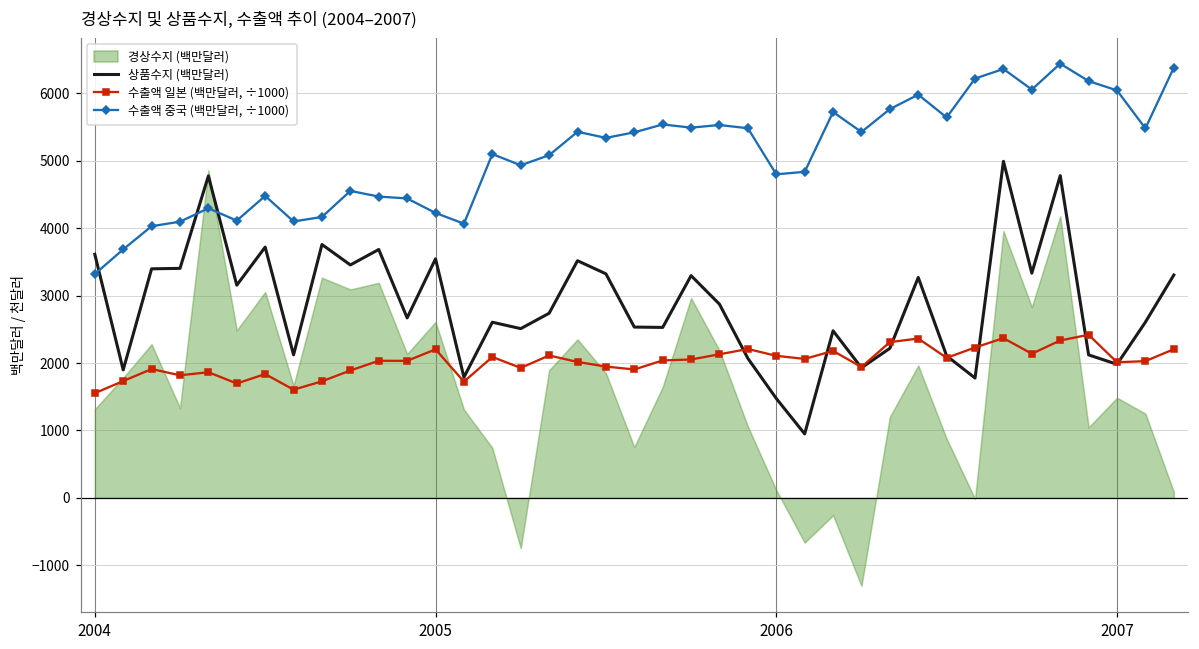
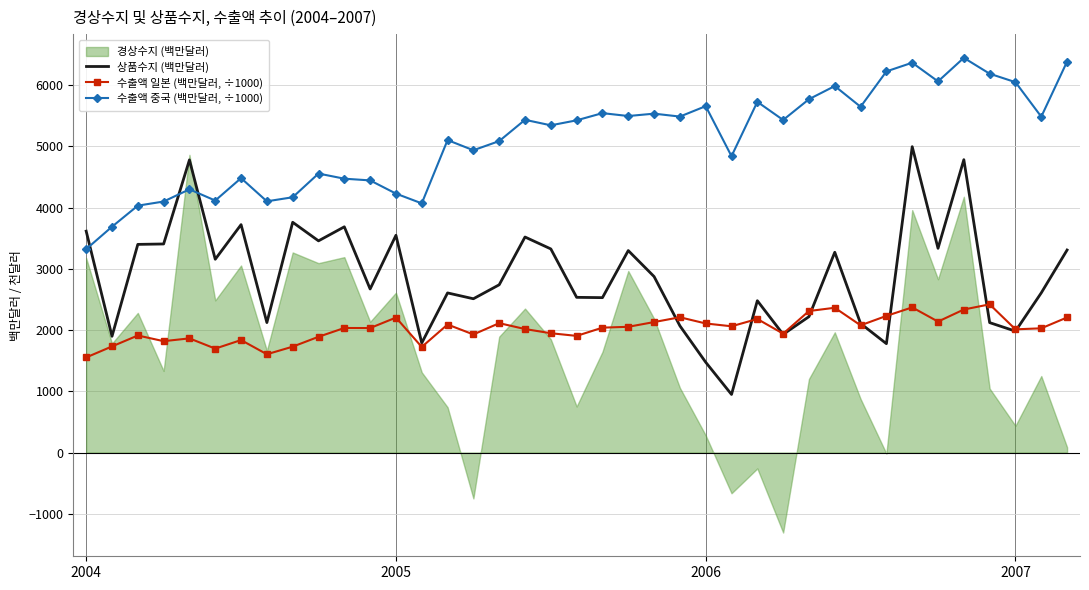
  {
    "경상수지 (백만달러)": {
-     "2004": 1300,
+     "2004": 3200,
      "2005": 2600,
-     "2006": 100,
-     "2007": 1500
+     "2006": 300,
+     "2007": 400
    },
    "상품수지 (백만달러)": {
      "2004": 3600,
      "2005": 3500,
      "2006": 1500
    },
    "수출액 일본 (백만달러, ÷1000)": {
      "2004": 1600,
      "2005": 2200,
      "2006": 2100
    },
    "수출액 중국 (백만달러, ÷1000)": {
      "2004": 3300,
      "2005": 4200,
-     "2006": 4800,
+     "2006": 5700,
      "2007": 6000
    }
  }
